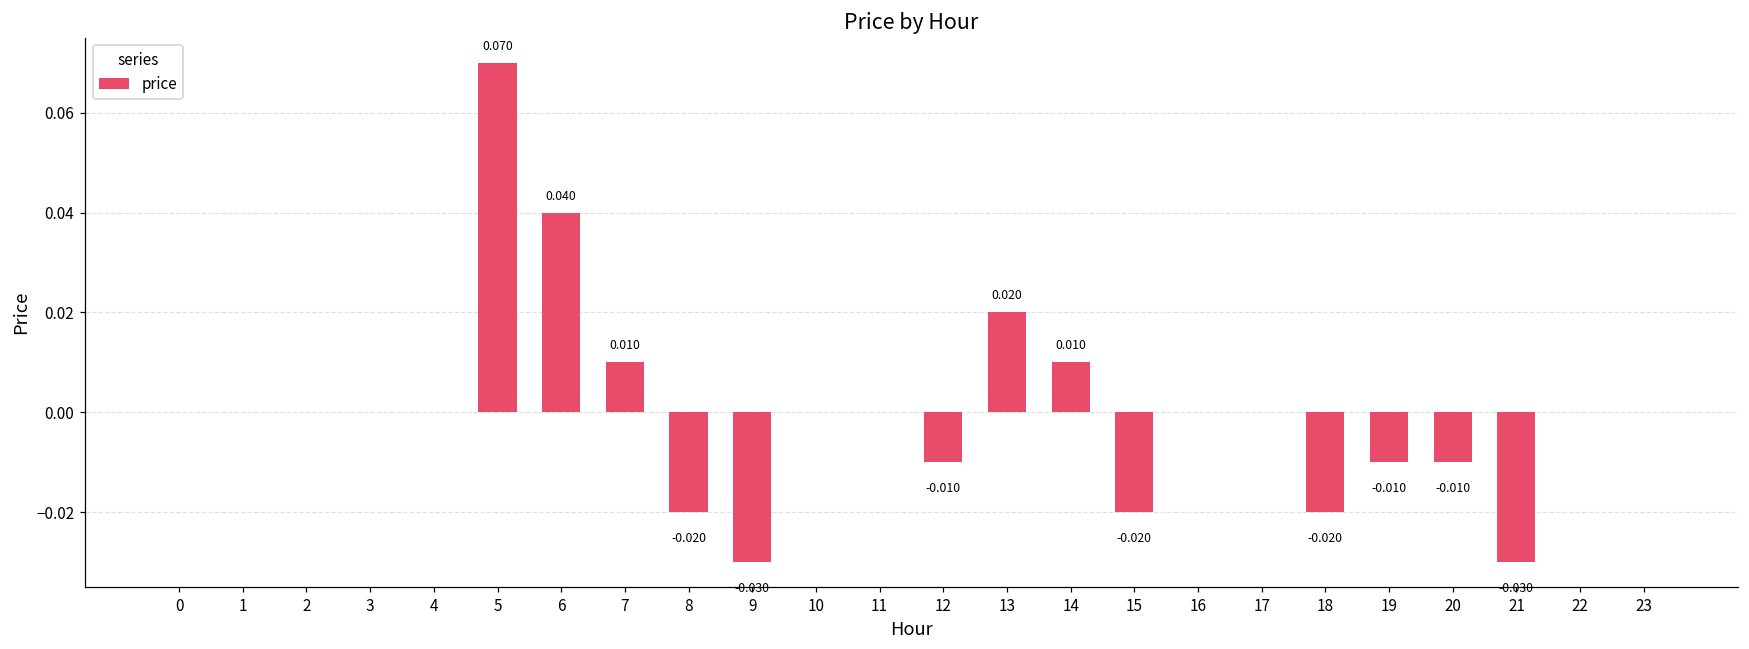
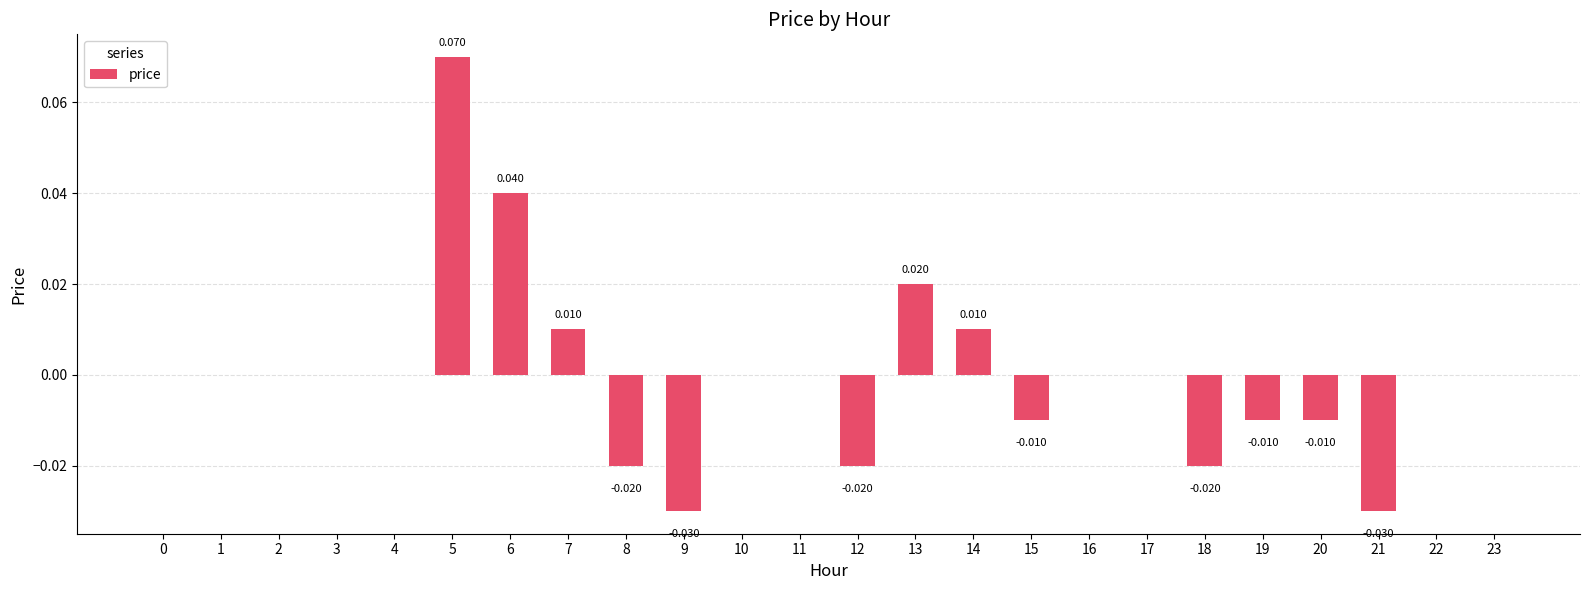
  {
    "5": 0.070,
    "6": 0.040,
    "7": 0.010,
    "8": -0.020,
    "9": -0.030,
-   "12": -0.010,
+   "12": -0.020,
    "13": 0.020,
    "14": 0.010,
-   "15": -0.020,
+   "15": -0.010,
    "18": -0.020,
    "19": -0.010,
    "20": -0.010,
    "21": -0.030
  }
